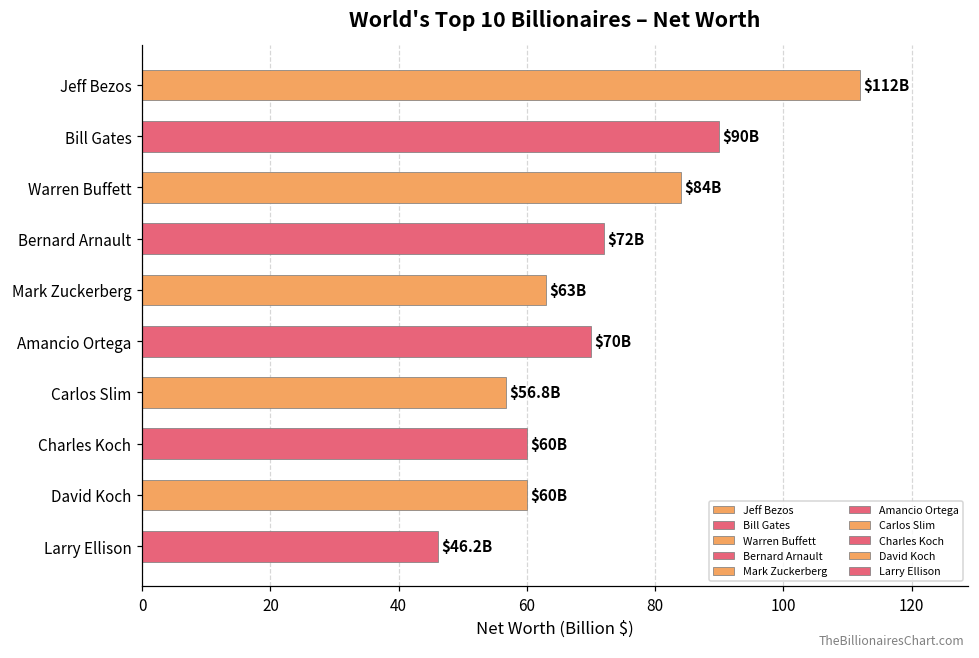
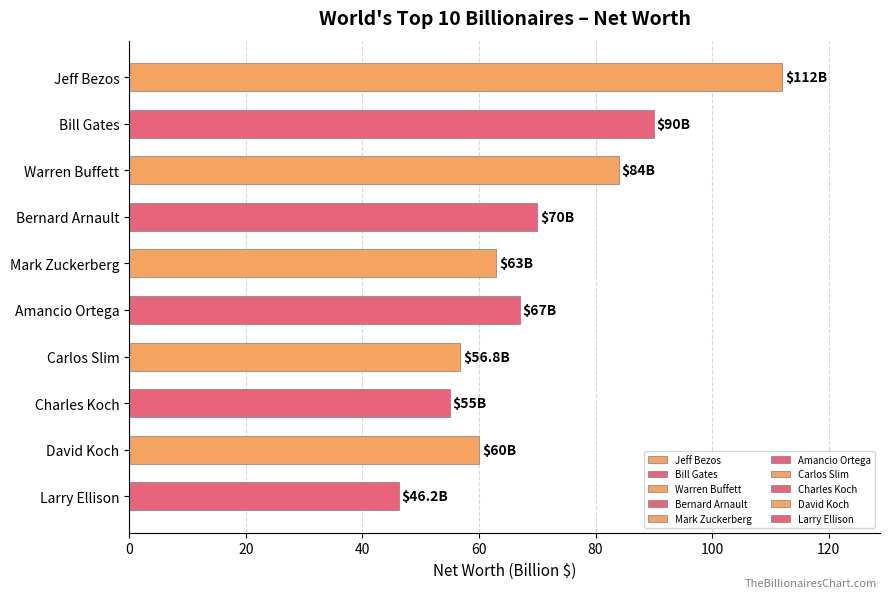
  {
    "Jeff Bezos": "$112B",
    "Bill Gates": "$90B",
    "Warren Buffett": "$84B",
-   "Bernard Arnault": "$72B",
+   "Bernard Arnault": "$70B",
    "Mark Zuckerberg": "$63B",
-   "Amancio Ortega": "$70B",
+   "Amancio Ortega": "$67B",
    "Carlos Slim": "$56.8B",
-   "Charles Koch": "$60B",
+   "Charles Koch": "$55B",
    "David Koch": "$60B",
    "Larry Ellison": "$46.2B"
  }
